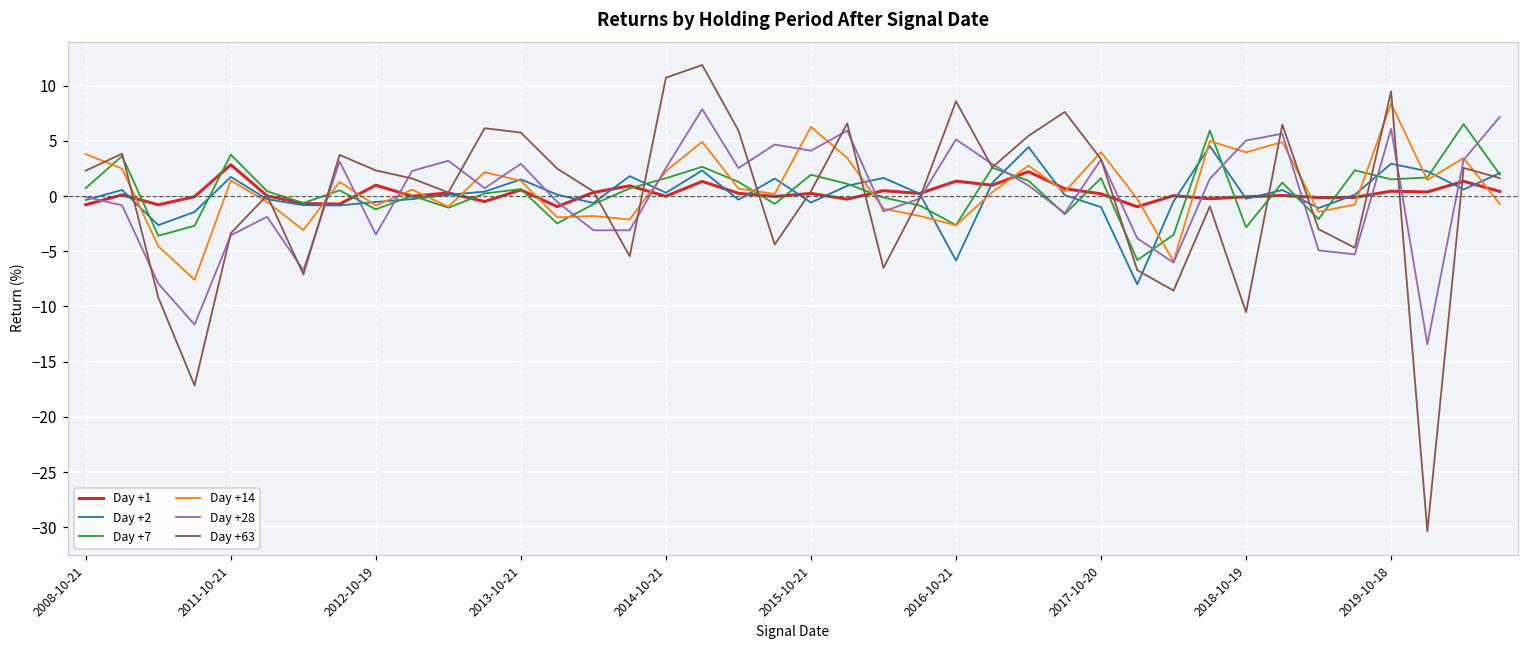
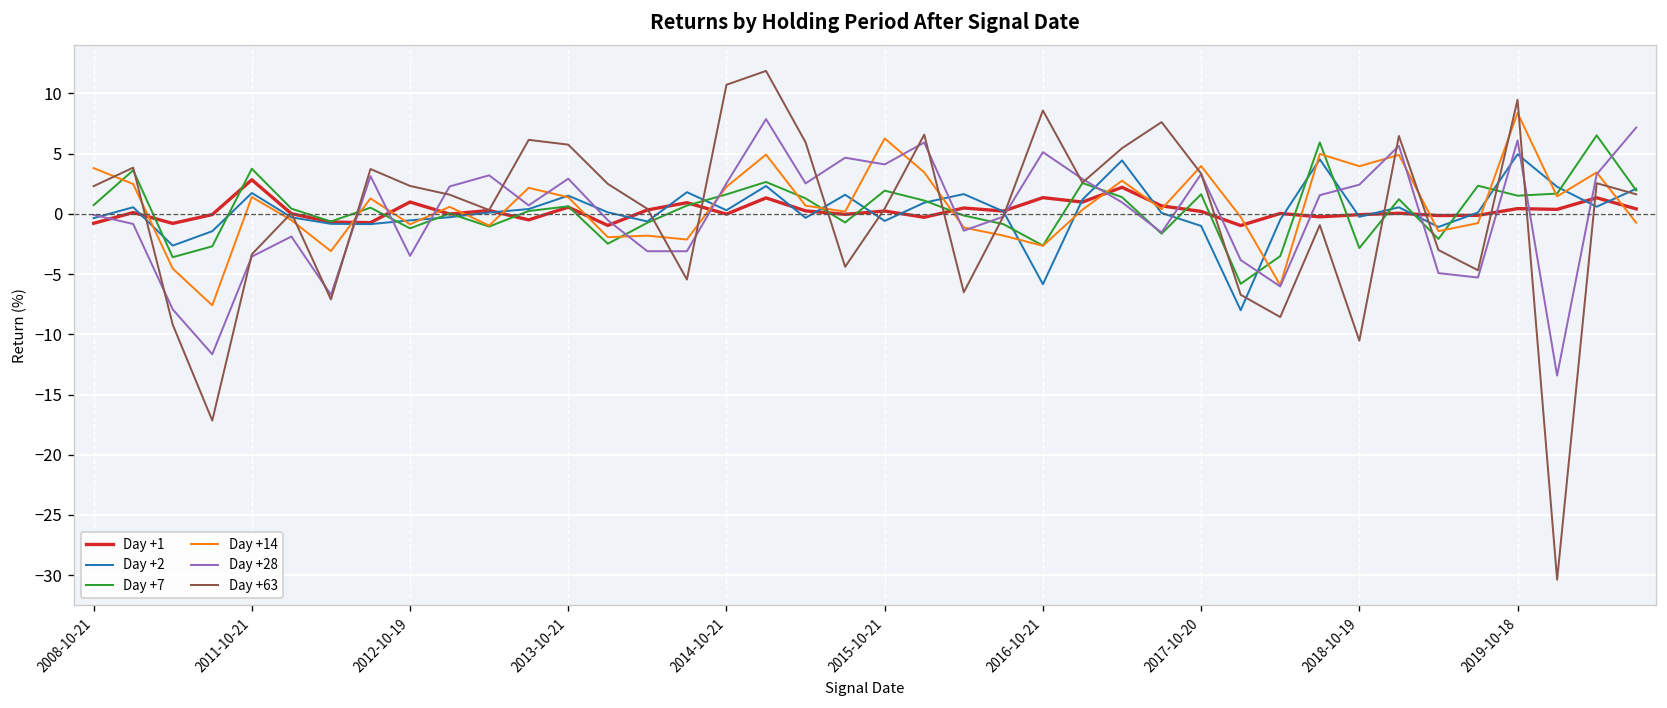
  {
    "Day +1": {
      "2008-10-21": -0.8,
      "2011-10-21": 2.8,
      "2012-10-19": 1.0,
      "2014-10-21": 0.0,
      "2016-10-21": 1.3,
      "2017-10-20": 0.2,
      "2019-10-18": 0.4
    },
    "Day +2": {
      "2008-10-21": -0.4,
      "2011-10-21": 1.7,
      "2012-10-19": -0.5,
      "2014-10-21": 0.3,
      "2015-10-21": -0.6,
      "2016-10-21": -5.8,
      "2017-10-20": -1.0,
-     "2019-10-18": 2.9
+     "2019-10-18": 4.9
    },
    "Day +7": {
      "2008-10-21": 0.7,
      "2011-10-21": 3.7,
      "2012-10-19": -1.2,
      "2014-10-21": 1.6,
      "2015-10-21": 1.9,
      "2017-10-20": 1.6,
      "2018-10-19": -2.8,
      "2019-10-18": 1.5
    },
    "Day +14": {
      "2008-10-21": 3.8,
      "2011-10-21": 1.4,
      "2012-10-19": -0.9,
      "2014-10-21": 2.2,
      "2015-10-21": 6.3,
      "2017-10-20": 4.0,
      "2018-10-19": 4.0,
      "2019-10-18": 8.4
    },
    "Day +28": {
      "2008-10-21": -0.1,
      "2012-10-19": -3.5,
      "2013-10-21": 2.9,
      "2014-10-21": 2.5,
      "2015-10-21": 4.1,
      "2016-10-21": 5.1,
-     "2018-10-19": 5.0,
+     "2018-10-19": 2.4,
      "2019-10-18": 6.1
    },
    "Day +63": {
      "2008-10-21": 2.3,
      "2012-10-19": 2.3,
      "2013-10-21": 5.7,
      "2014-10-21": 10.7,
      "2016-10-21": 8.6,
      "2018-10-19": -10.5,
      "2019-10-18": 9.5
    }
  }
